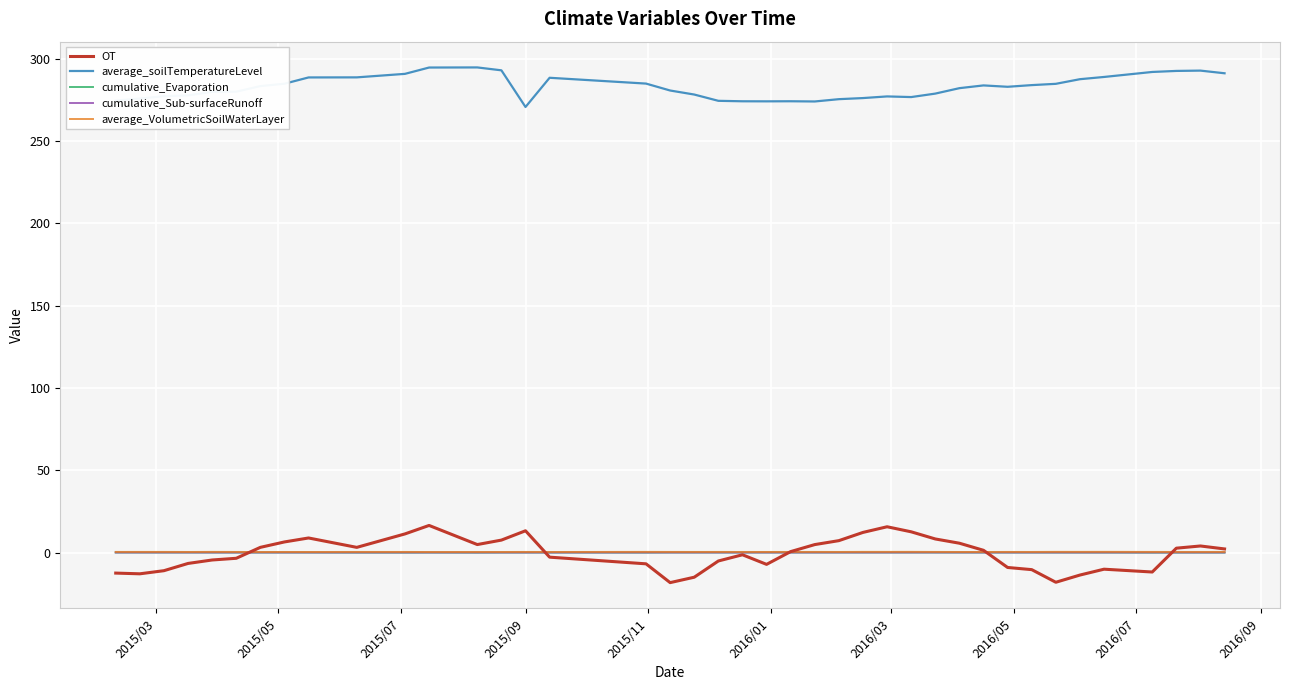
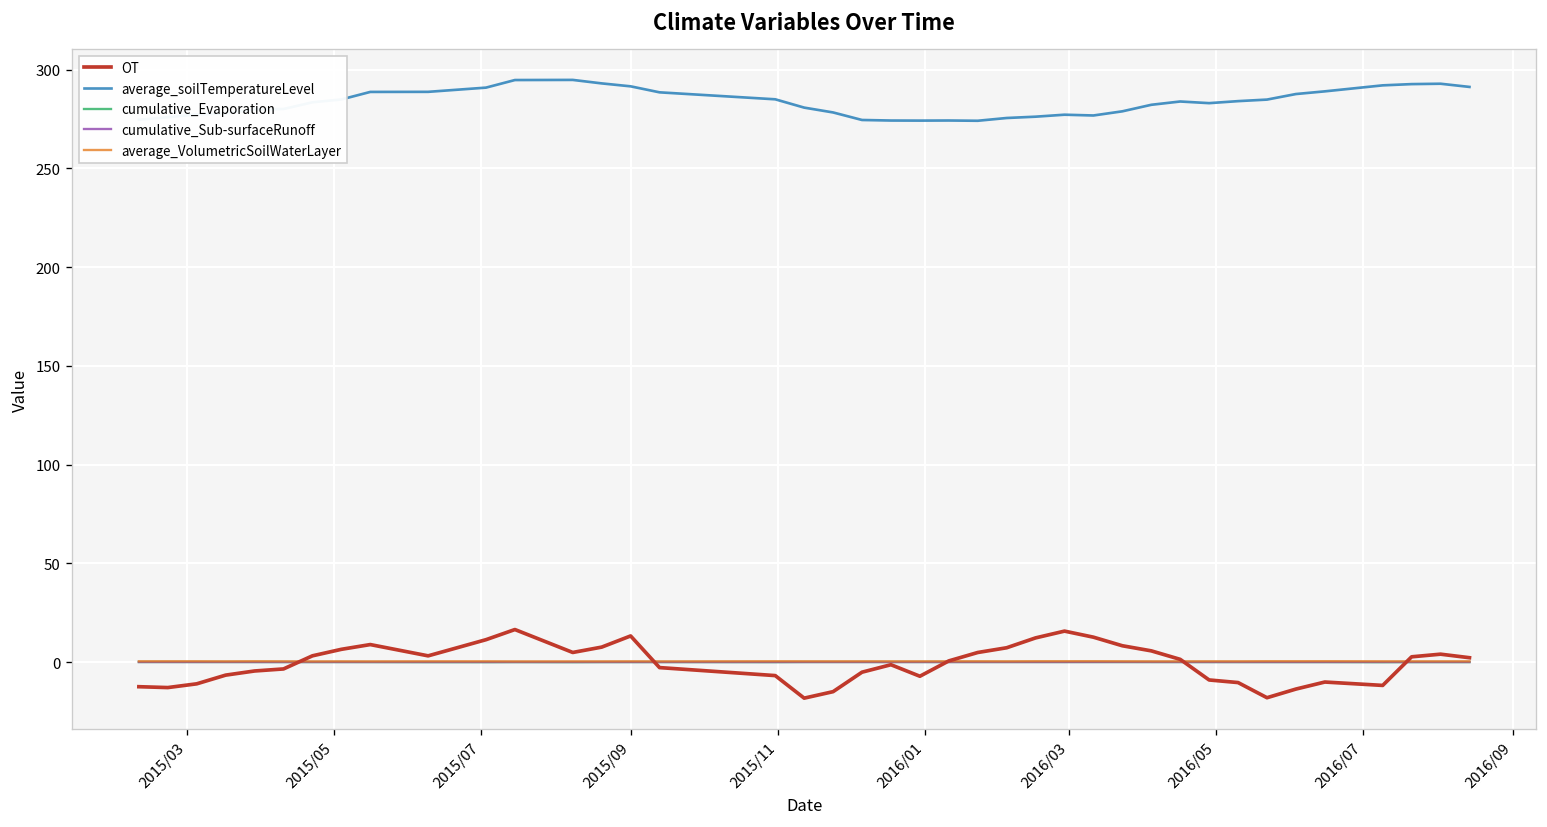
  {
    "OT": {
      "2015/09": 13
    },
    "average_soilTemperatureLevel": {
-     "2015/09": 271
+     "2015/09": 292
    }
  }
